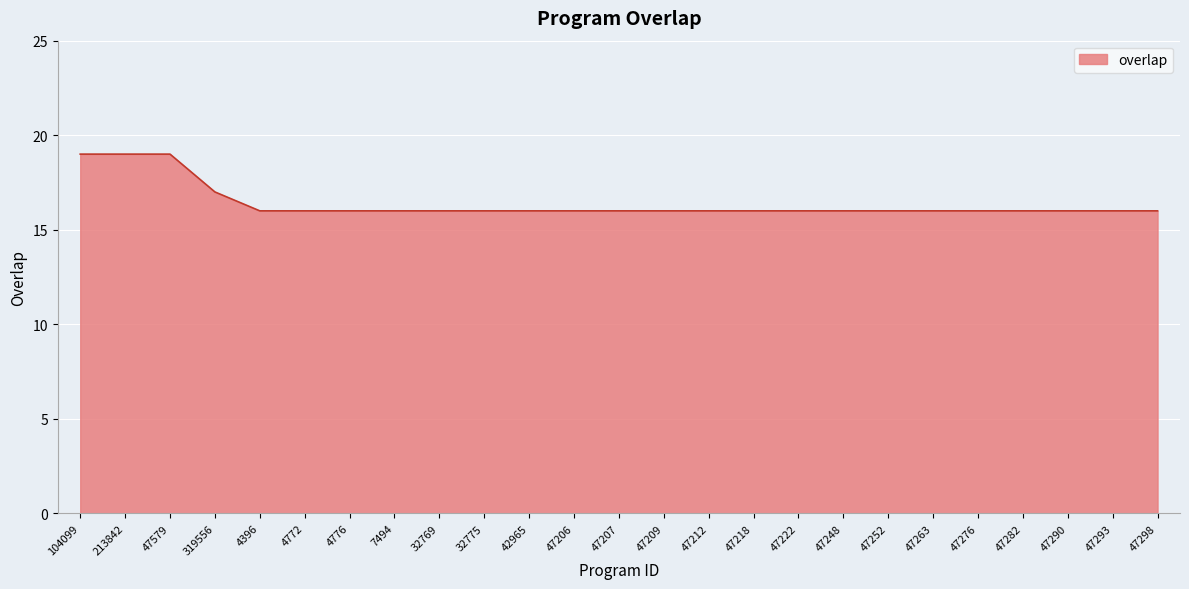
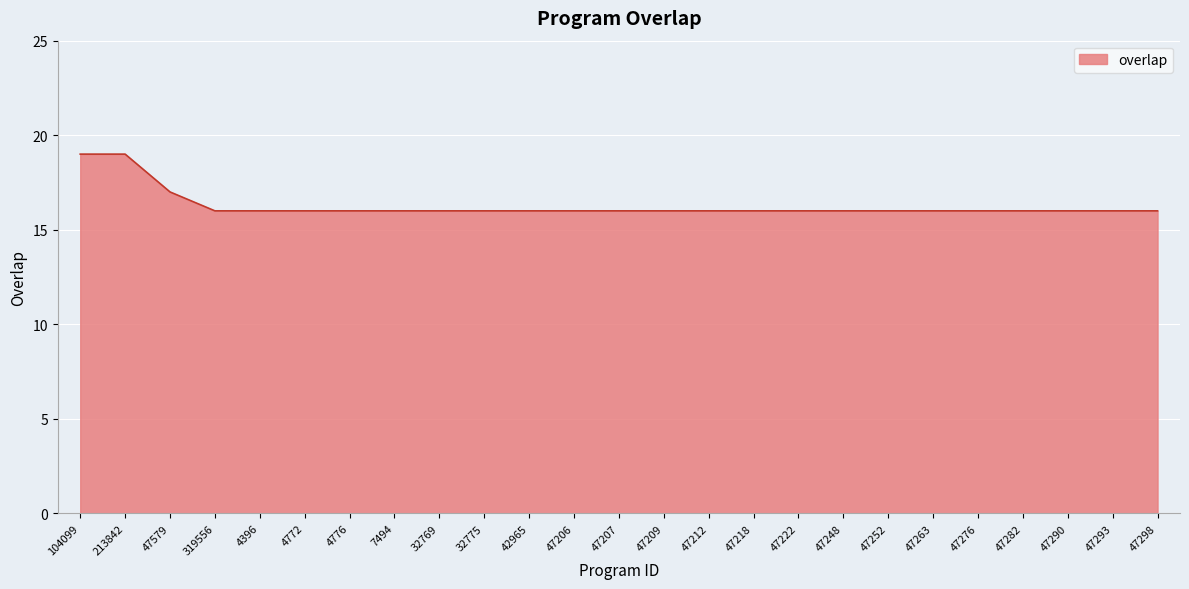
  {
    "104099": 19,
    "213842": 19,
-   "47579": 19,
-   "319556": 17,
+   "47579": 17,
+   "319556": 16,
    "4396": 16,
    "4772": 16,
    "4776": 16,
    "7494": 16,
    "32769": 16,
    "32775": 16,
    "42965": 16,
    "47206": 16,
    "47207": 16,
    "47209": 16,
    "47212": 16,
    "47218": 16,
    "47222": 16,
    "47248": 16,
    "47252": 16,
    "47263": 16,
    "47276": 16,
    "47282": 16,
    "47290": 16,
    "47293": 16,
    "47298": 16
  }
